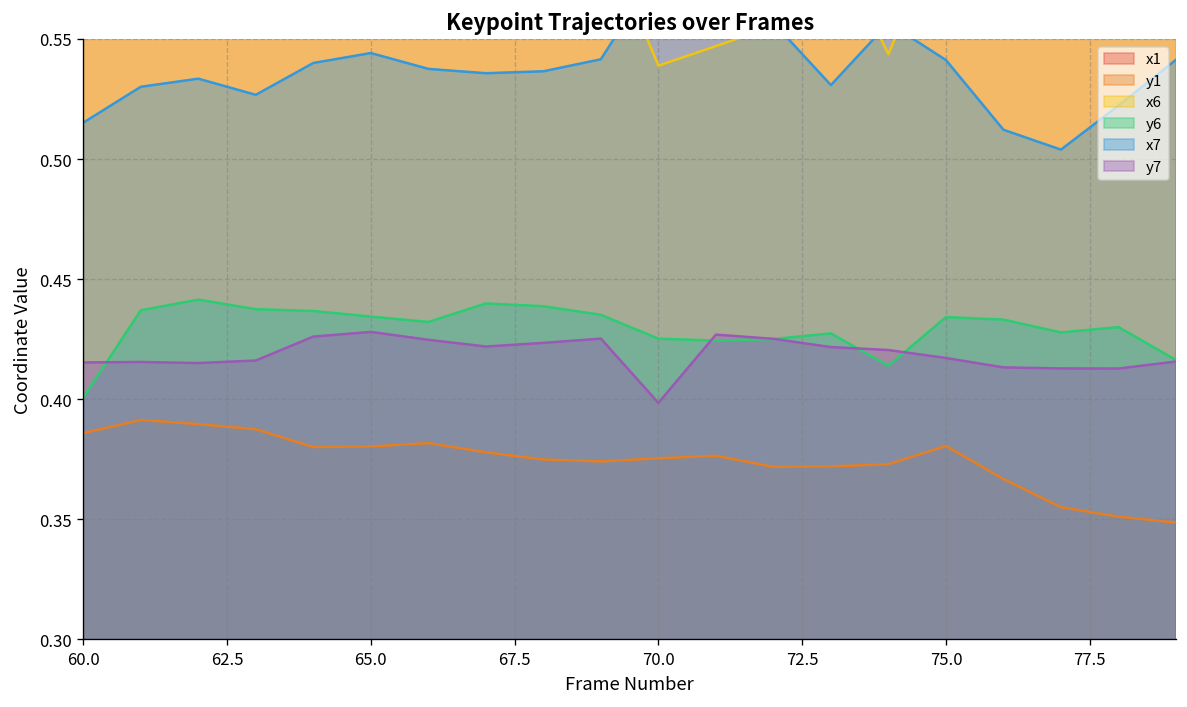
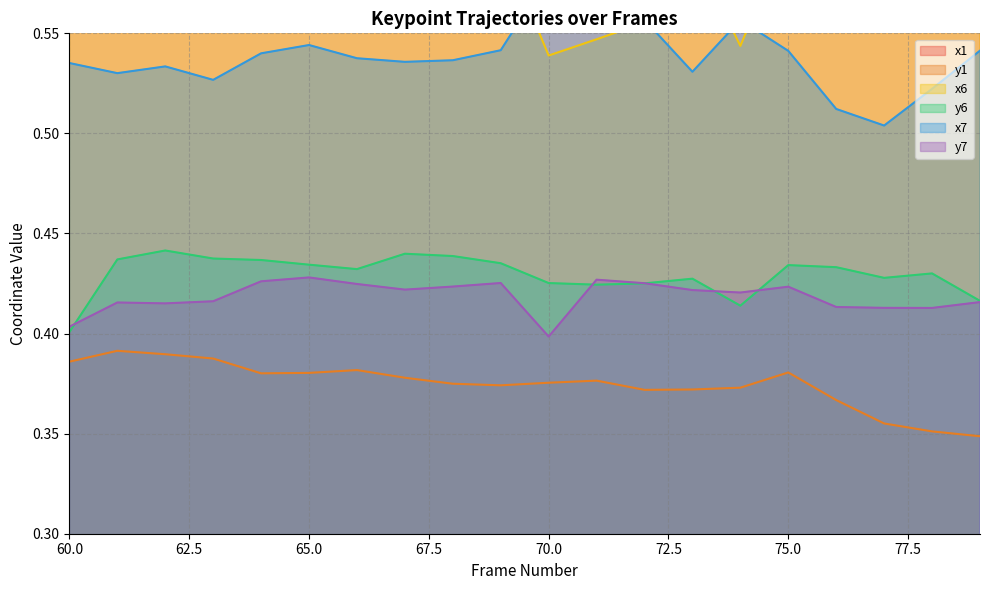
  {
    "y6": {
      "60.0": 0.401,
      "65.0": 0.434,
      "70.0": 0.425,
      "75.0": 0.434
    },
    "x7": {
-     "60.0": 0.515,
+     "60.0": 0.535,
      "65.0": 0.544,
      "75.0": 0.541
    },
    "y7": {
-     "60.0": 0.415,
+     "60.0": 0.403,
      "65.0": 0.428,
      "70.0": 0.398,
-     "75.0": 0.417
+     "75.0": 0.423
    }
  }
